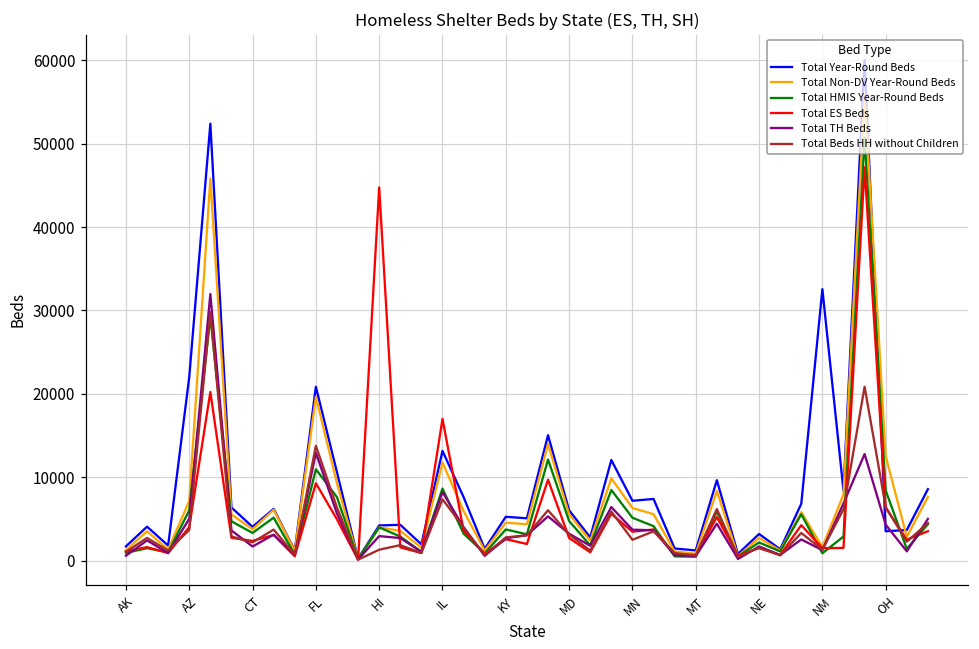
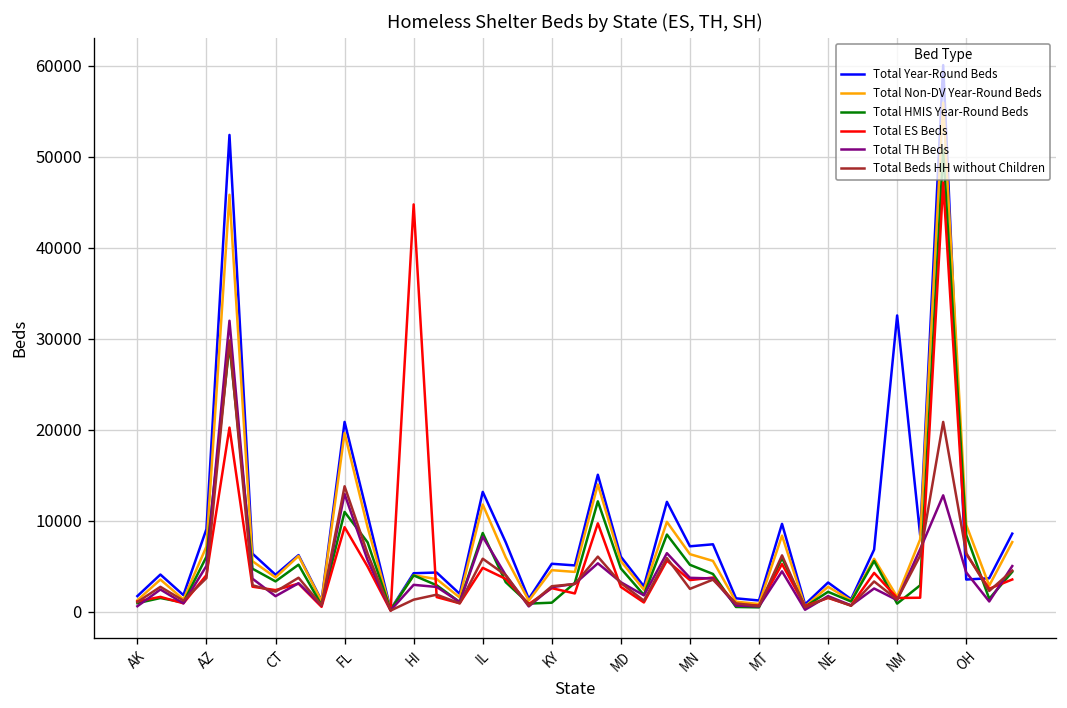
  {
    "Total Year-Round Beds": {
      "AK": 2000,
-     "AZ": 22000,
+     "AZ": 9000,
      "FL": 21000,
      "IL": 13000,
      "KY": 5000,
      "MD": 6000,
      "MN": 7000,
      "MT": 1000,
      "NE": 3000,
      "NM": 33000,
      "OH": 4000
    },
    "Total Non-DV Year-Round Beds": {
      "AZ": 7000,
      "FL": 20000,
      "IL": 12000,
      "KY": 5000,
      "MD": 6000,
      "MN": 6000,
      "NE": 3000,
-     "OH": 13000
+     "OH": 10000
    },
    "Total HMIS Year-Round Beds": {
      "AZ": 6000,
      "CT": 3000,
      "FL": 11000,
      "IL": 9000,
-     "KY": 4000,
+     "KY": 1000,
      "MD": 5000,
      "MN": 5000,
      "NE": 2000,
      "NM": 1000,
      "OH": 8000
    },
    "Total ES Beds": {
      "FL": 9000,
      "HI": 45000,
-     "IL": 17000,
+     "IL": 5000,
      "MD": 3000
    },
    "Total TH Beds": {
      "AK": 1000,
      "AZ": 5000,
      "CT": 2000,
      "FL": 13000,
      "HI": 3000,
      "IL": 8000,
      "OH": 4000
    },
    "Total Beds HH without Children": {
      "FL": 14000,
      "HI": 1000,
-     "IL": 7000,
+     "IL": 6000,
      "MN": 2000
    }
  }
